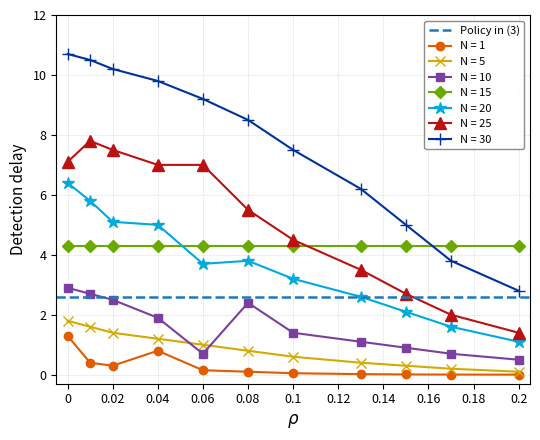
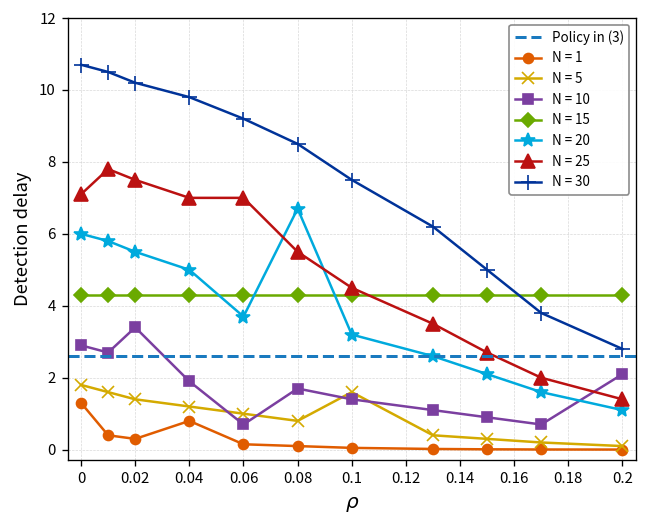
  {
    "N = 1": {
      "0": 1.3,
      "0.02": 0.3,
      "0.04": 0.8,
      "0.06": 0.2,
      "0.08": 0.1,
      "0.1": 0.1,
      "0.2": 0.0
    },
    "N = 5": {
      "0": 1.8,
      "0.02": 1.4,
      "0.04": 1.2,
      "0.06": 1.0,
      "0.08": 0.8,
-     "0.1": 0.6,
+     "0.1": 1.6,
      "0.2": 0.1
    },
    "N = 10": {
      "0": 2.9,
-     "0.02": 2.5,
+     "0.02": 3.4,
      "0.04": 1.9,
      "0.06": 0.7,
-     "0.08": 2.4,
+     "0.08": 1.7,
      "0.1": 1.4,
-     "0.2": 0.5
+     "0.2": 2.1
    },
    "N = 15": {
      "0": 4.3,
      "0.02": 4.3,
      "0.04": 4.3,
      "0.06": 4.3,
      "0.08": 4.3,
      "0.1": 4.3,
      "0.2": 4.3
    },
    "N = 20": {
-     "0": 6.4,
-     "0.02": 5.1,
+     "0": 6.0,
+     "0.02": 5.5,
      "0.04": 5.0,
      "0.06": 3.7,
-     "0.08": 3.8,
+     "0.08": 6.7,
      "0.1": 3.2,
      "0.2": 1.1
    },
    "N = 25": {
      "0": 7.1,
      "0.02": 7.5,
      "0.04": 7.0,
      "0.06": 7.0,
      "0.08": 5.5,
      "0.1": 4.5,
      "0.2": 1.4
    },
    "N = 30": {
      "0": 10.7,
      "0.02": 10.2,
      "0.04": 9.8,
      "0.06": 9.2,
      "0.08": 8.5,
      "0.1": 7.5,
      "0.2": 2.8
    }
  }
